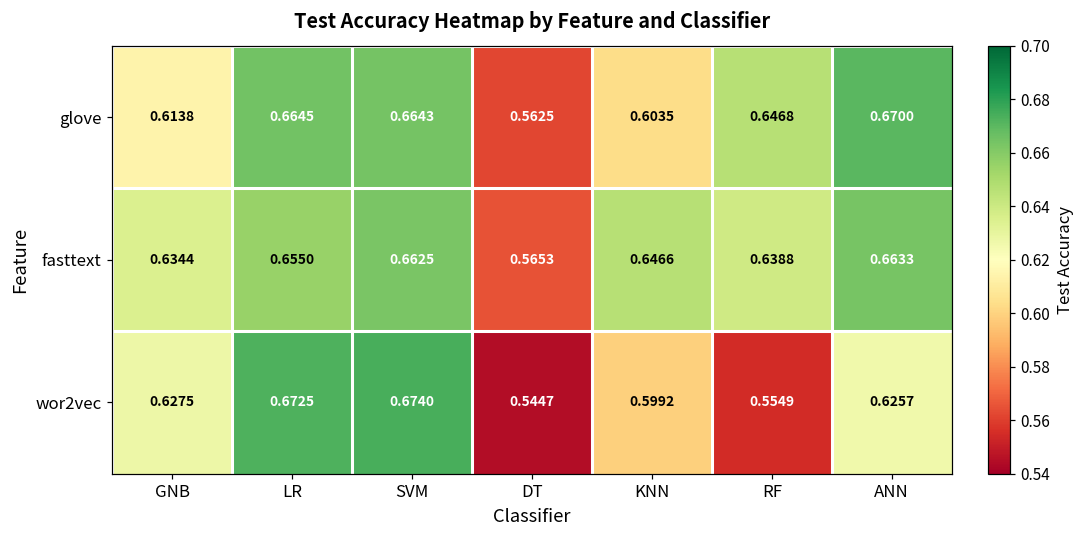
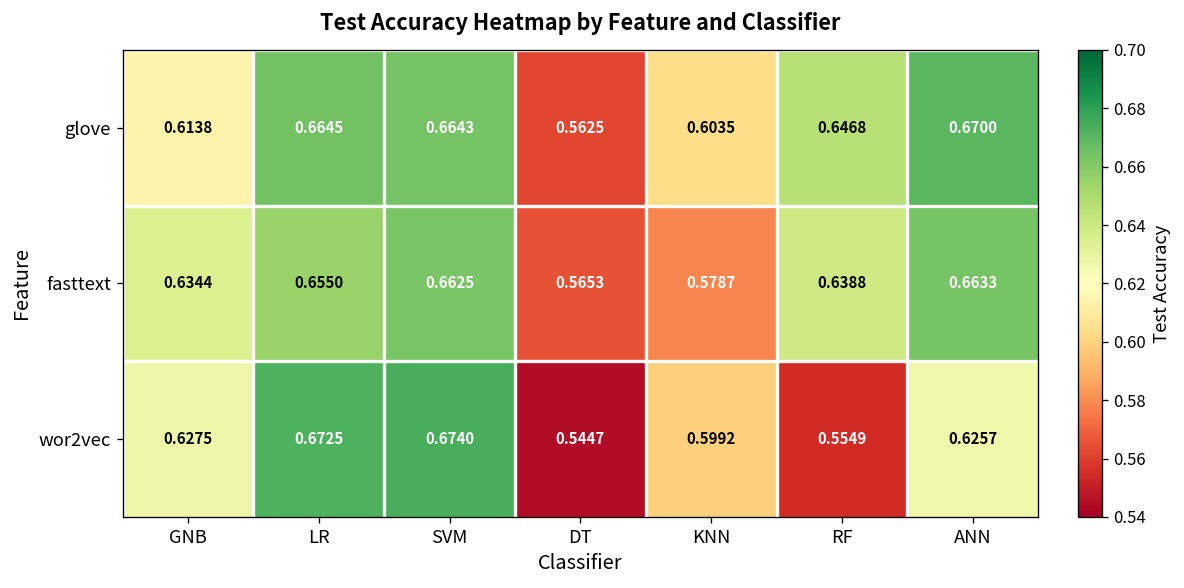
  {
    "glove": {
      "GNB": 0.6138,
      "LR": 0.6645,
      "SVM": 0.6643,
      "DT": 0.5625,
      "KNN": 0.6035,
      "RF": 0.6468,
      "ANN": 0.6700
    },
    "fasttext": {
      "GNB": 0.6344,
      "LR": 0.6550,
      "SVM": 0.6625,
      "DT": 0.5653,
-     "KNN": 0.6466,
+     "KNN": 0.5787,
      "RF": 0.6388,
      "ANN": 0.6633
    },
    "wor2vec": {
      "GNB": 0.6275,
      "LR": 0.6725,
      "SVM": 0.6740,
      "DT": 0.5447,
      "KNN": 0.5992,
      "RF": 0.5549,
      "ANN": 0.6257
    }
  }
